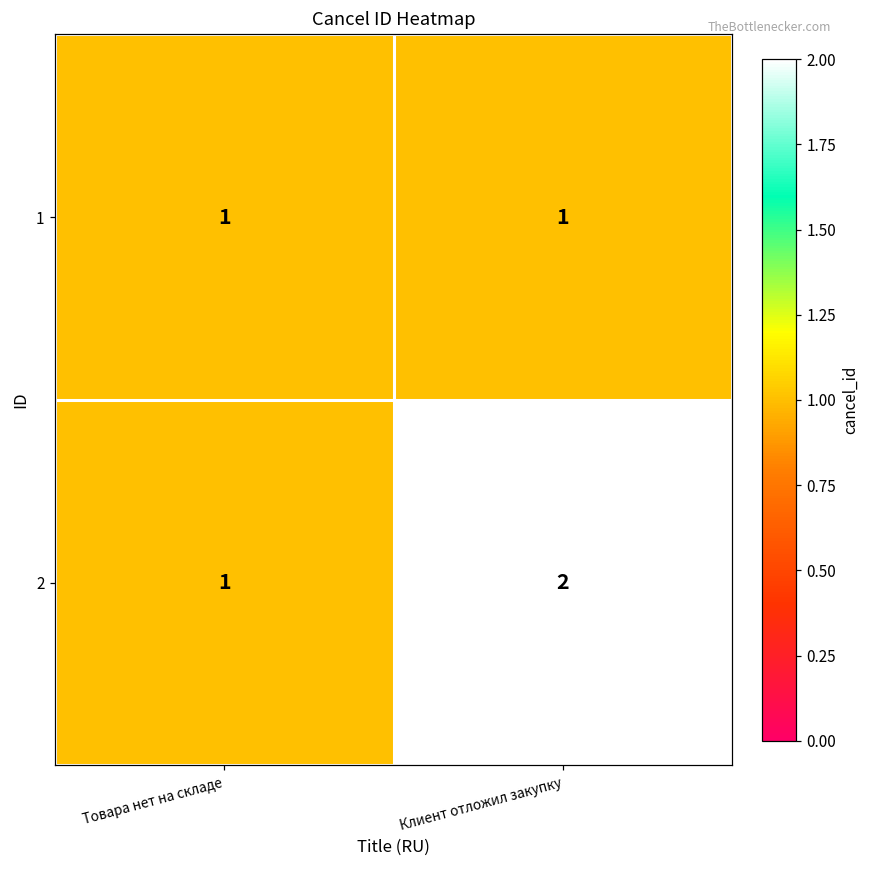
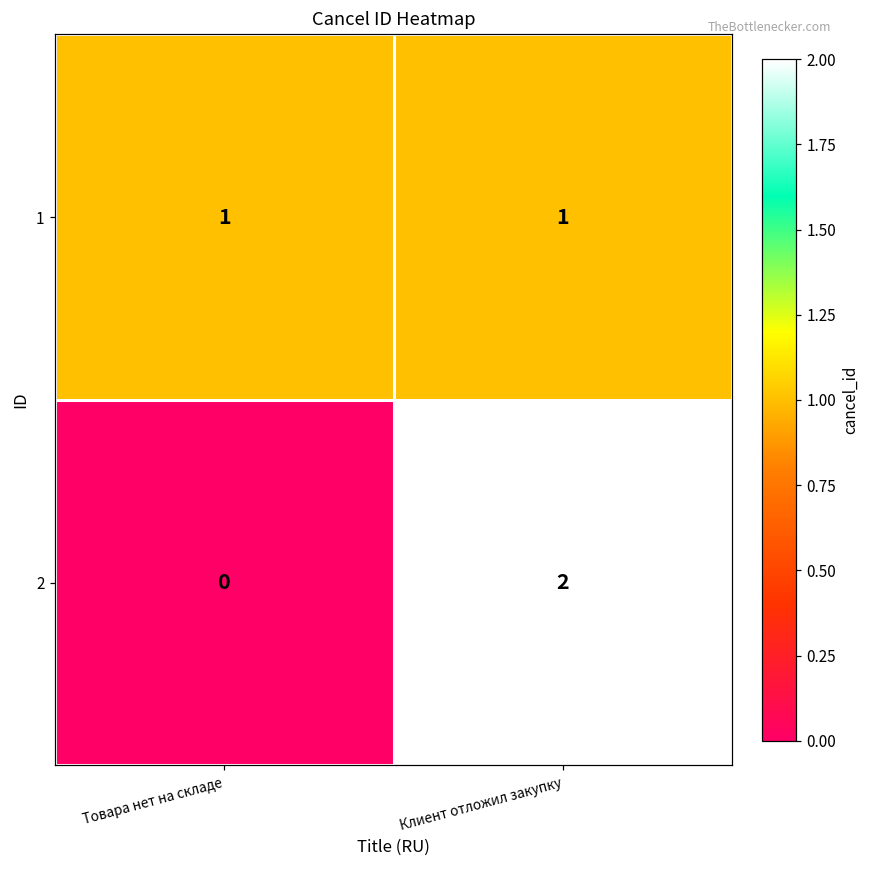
  {
    "1": {
      "Товара нет на складе": 1,
      "Клиент отложил закупку": 1
    },
    "2": {
-     "Товара нет на складе": 1,
+     "Товара нет на складе": 0,
      "Клиент отложил закупку": 2
    }
  }
